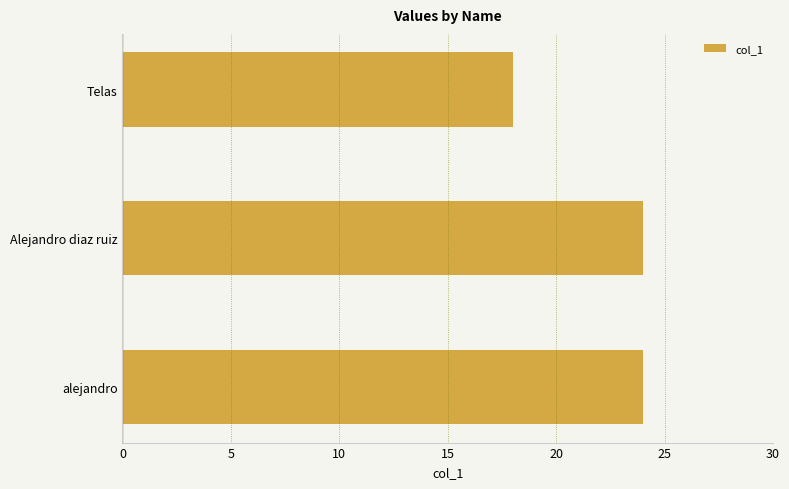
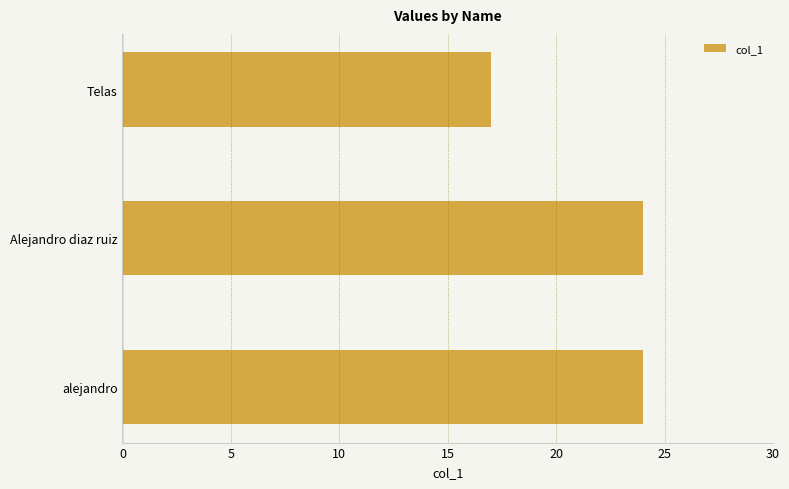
  {
-   "Telas": 18,
+   "Telas": 17,
    "Alejandro diaz ruiz": 24,
    "alejandro": 24
  }
